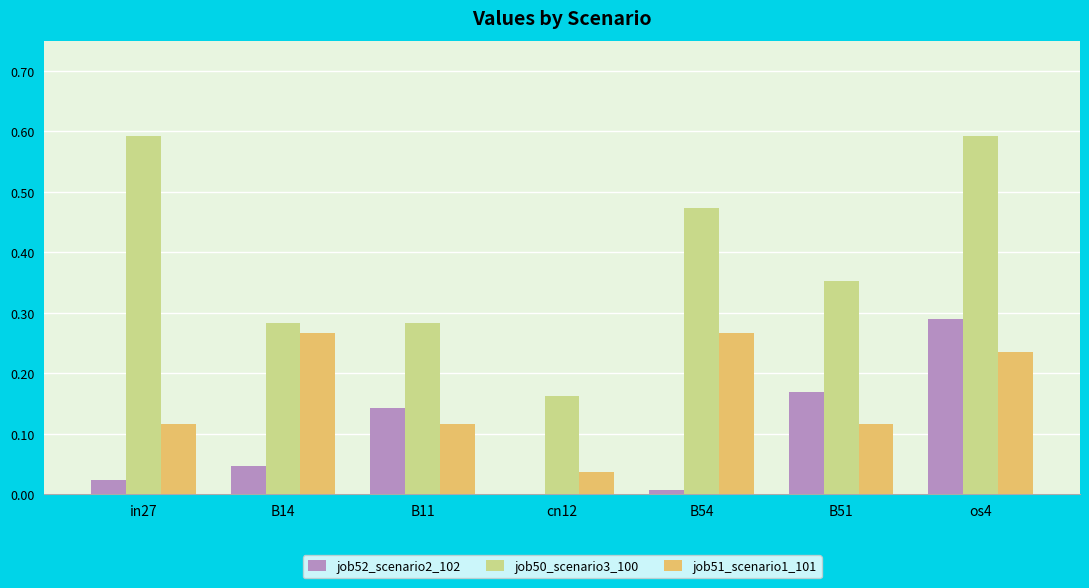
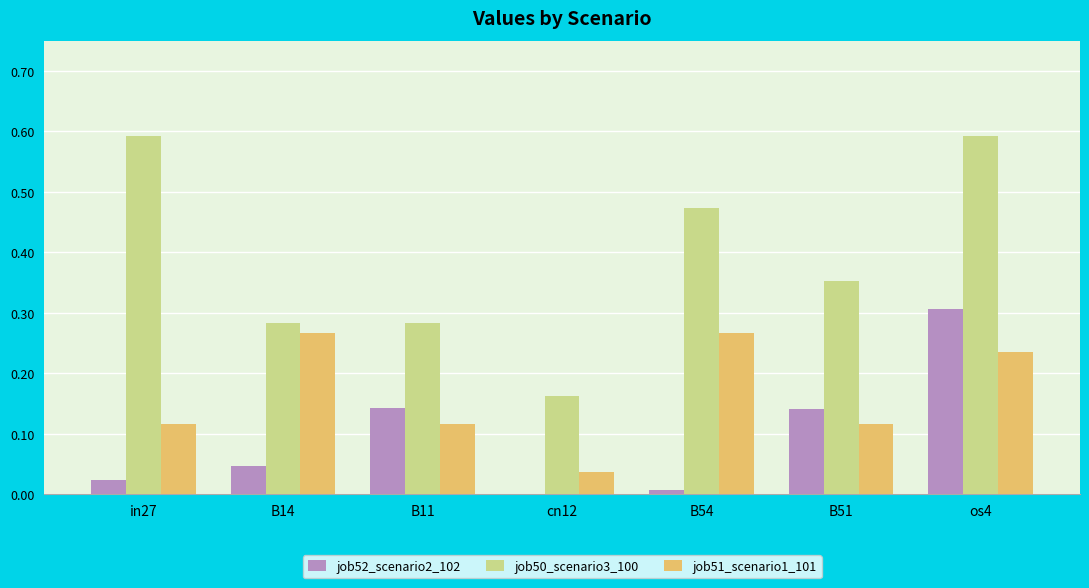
  {
    "job52_scenario2_102": {
      "in27": 0.02,
      "B14": 0.05,
      "B11": 0.14,
      "cn12": 0.00,
      "B54": 0.01,
-     "B51": 0.17,
-     "os4": 0.29
+     "B51": 0.14,
+     "os4": 0.31
    }
  }
